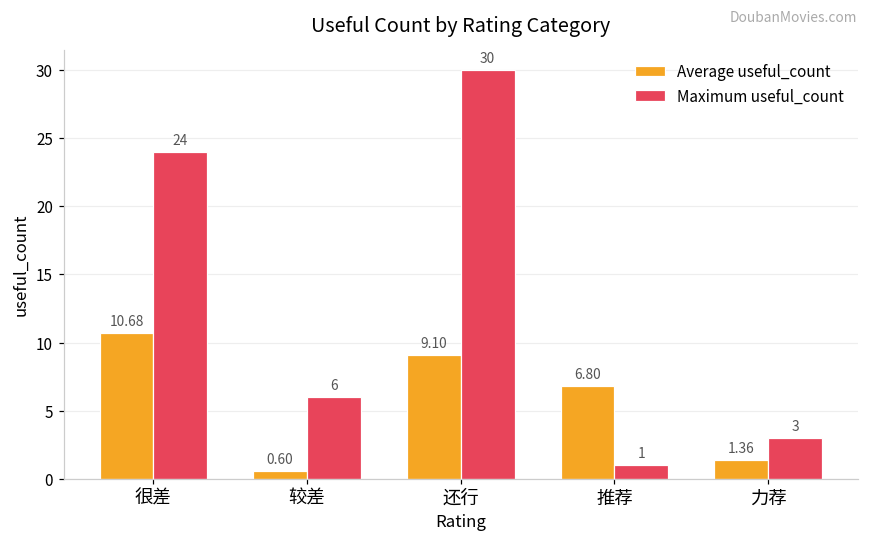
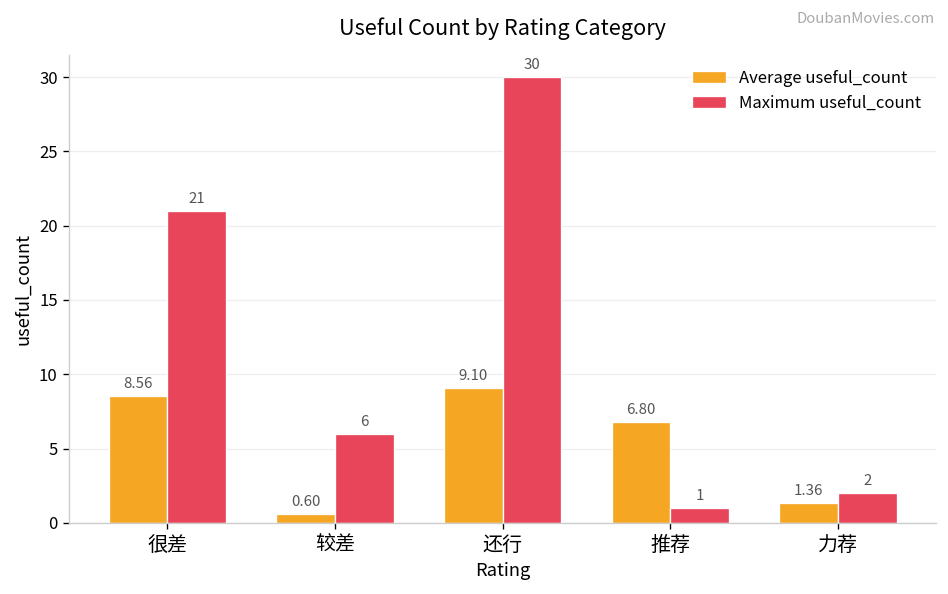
  {
    "Average useful_count": {
-     "很差": 10.68,
+     "很差": 8.56,
      "较差": 0.60,
      "还行": 9.10,
      "推荐": 6.80,
      "力荐": 1.36
    },
    "Maximum useful_count": {
-     "很差": 24,
+     "很差": 21,
      "较差": 6,
      "还行": 30,
      "推荐": 1,
-     "力荐": 3
+     "力荐": 2
    }
  }
